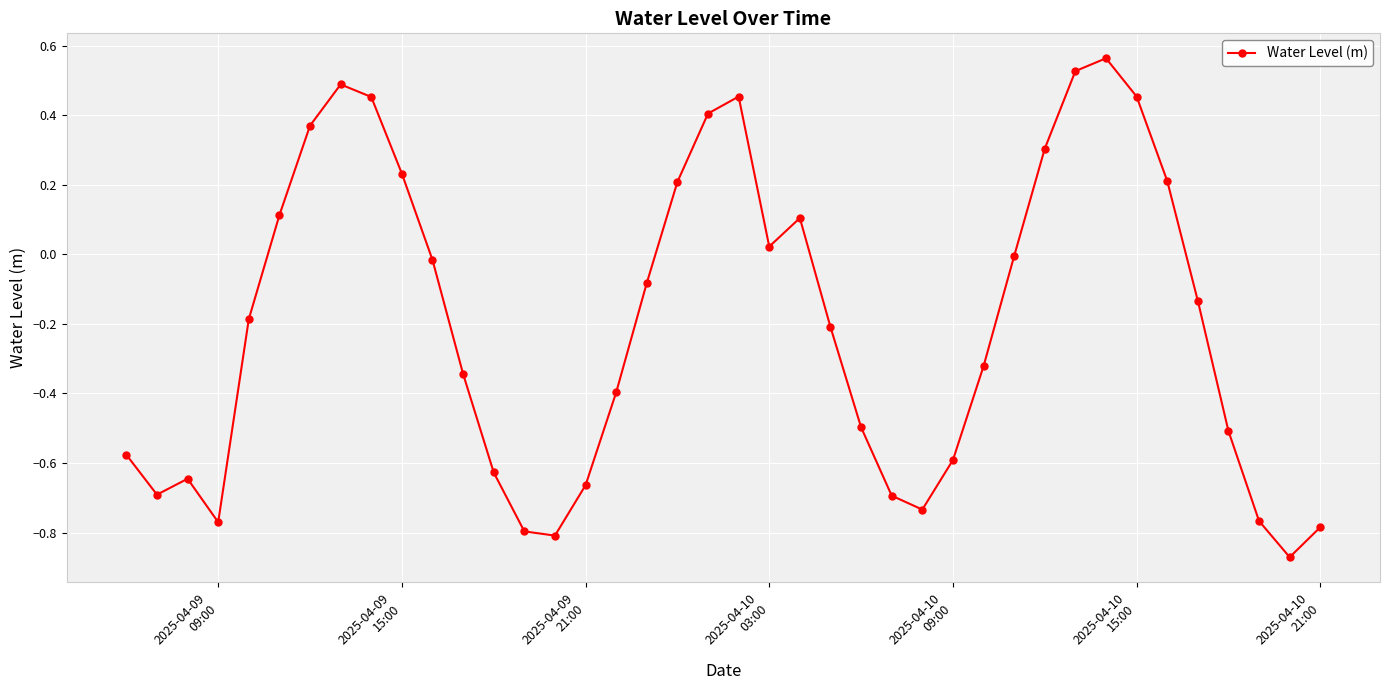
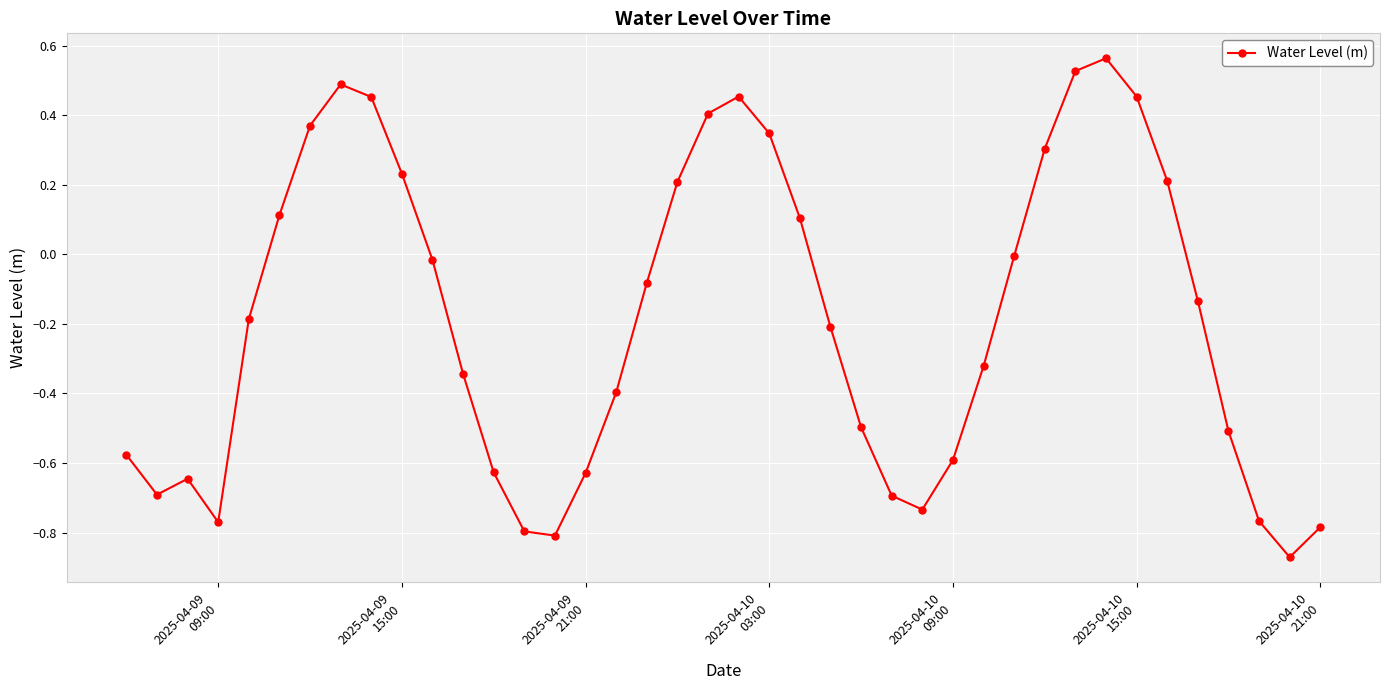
  {
    "2025-04-09 09:00": -0.77,
    "2025-04-09 15:00": 0.23,
-   "2025-04-09 21:00": -0.66,
-   "2025-04-10 03:00": 0.02,
+   "2025-04-09 21:00": -0.63,
+   "2025-04-10 03:00": 0.35,
    "2025-04-10 09:00": -0.59,
    "2025-04-10 15:00": 0.45,
    "2025-04-10 21:00": -0.78
  }
